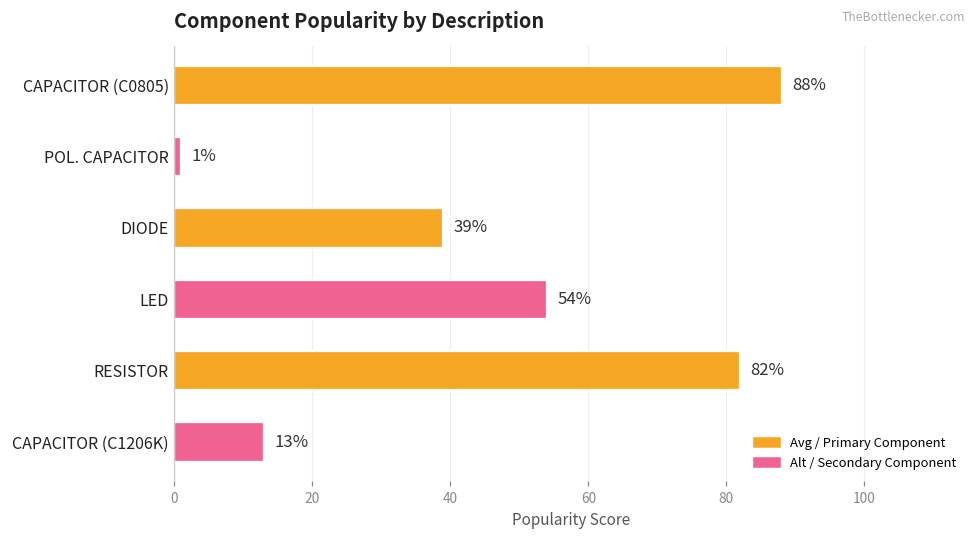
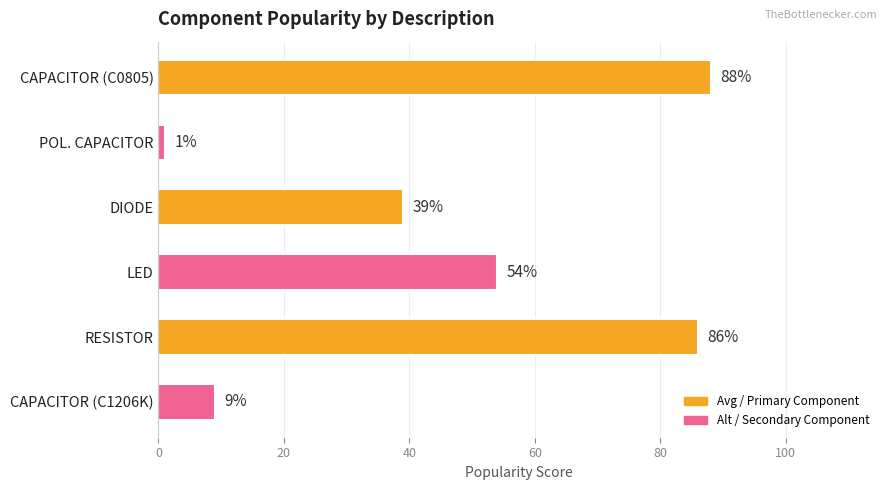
  {
    "CAPACITOR (C0805)": "88%",
    "POL. CAPACITOR": "1%",
    "DIODE": "39%",
    "LED": "54%",
-   "RESISTOR": "82%",
-   "CAPACITOR (C1206K)": "13%"
+   "RESISTOR": "86%",
+   "CAPACITOR (C1206K)": "9%"
  }
